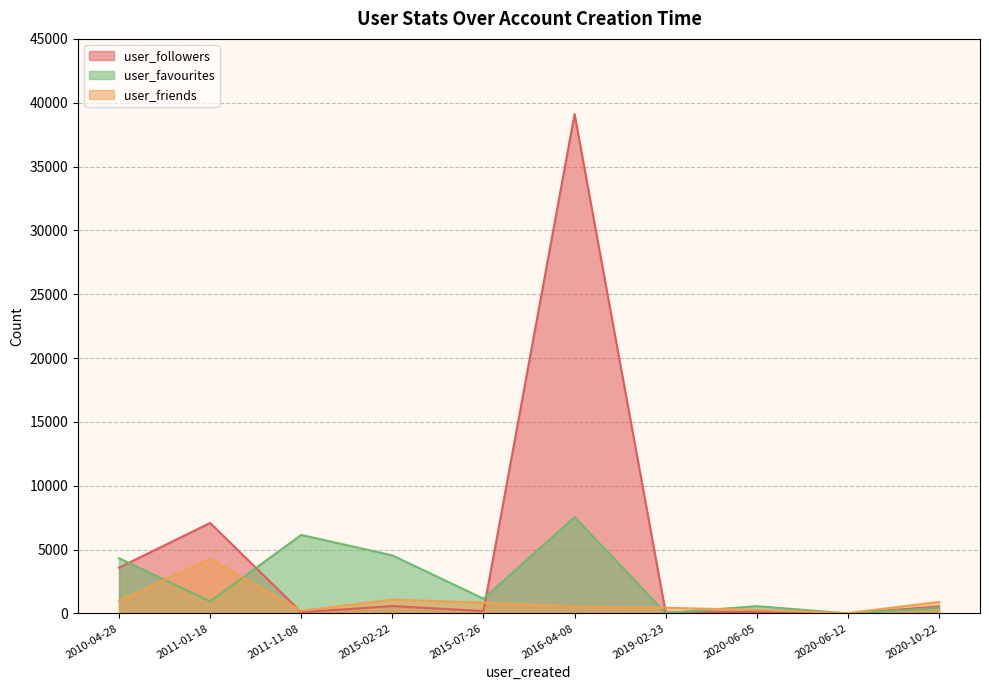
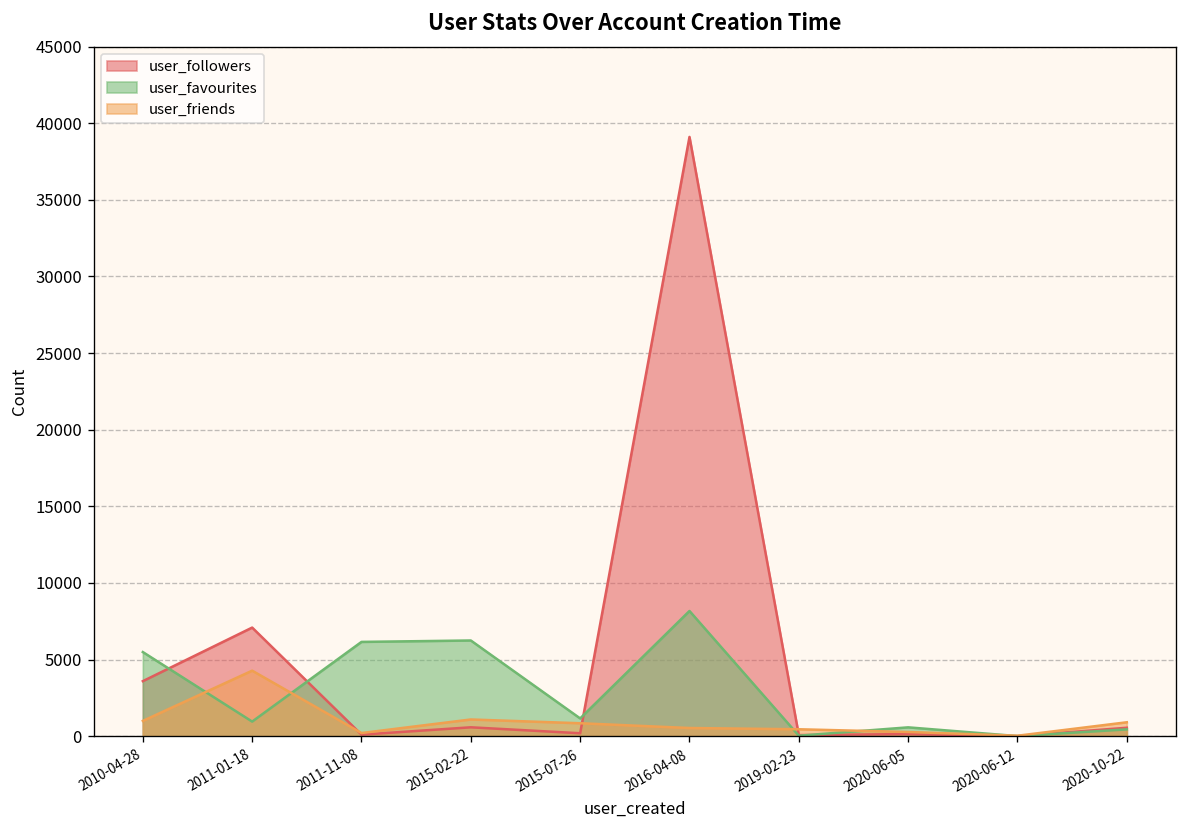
  {
    "user_favourites": {
-     "2010-04-28": 4300,
+     "2010-04-28": 5500,
      "2011-01-18": 900,
      "2011-11-08": 6200,
-     "2015-02-22": 4500,
+     "2015-02-22": 6200,
      "2015-07-26": 1200,
-     "2016-04-08": 7500,
+     "2016-04-08": 8200,
      "2020-06-05": 600
    }
  }
